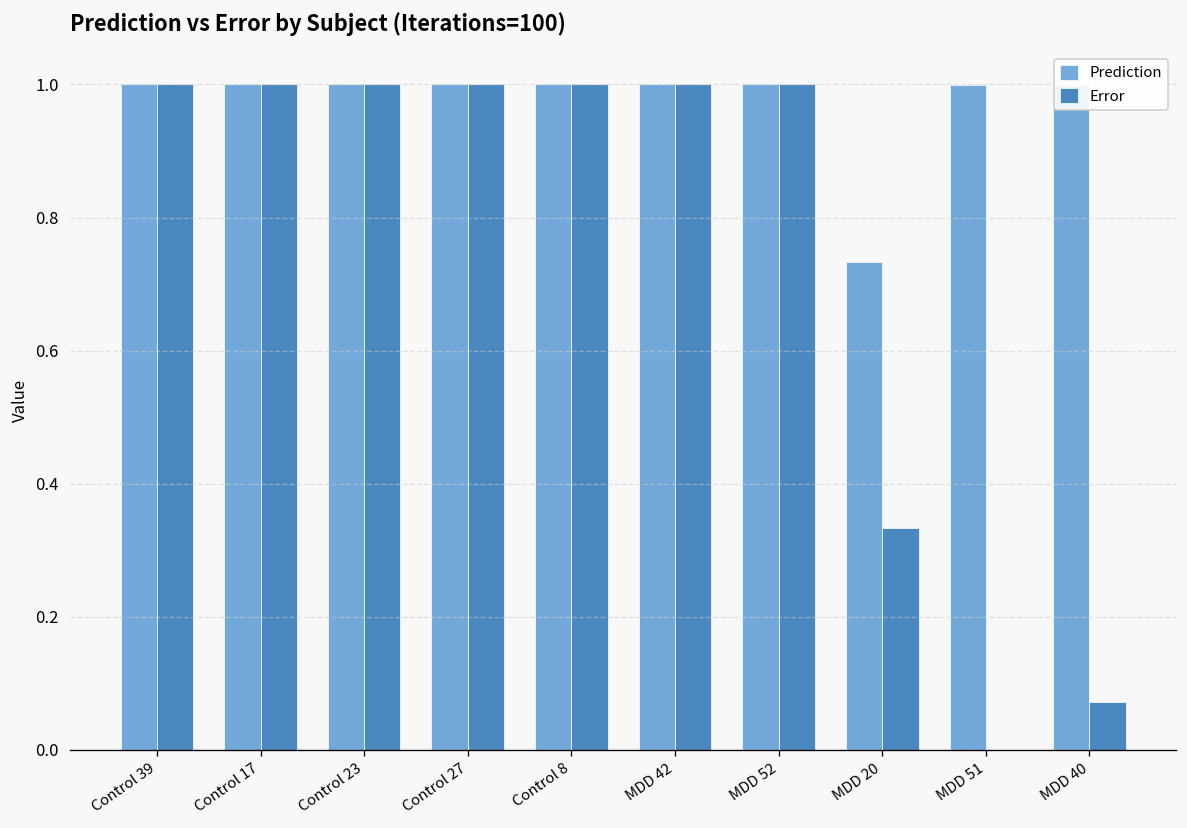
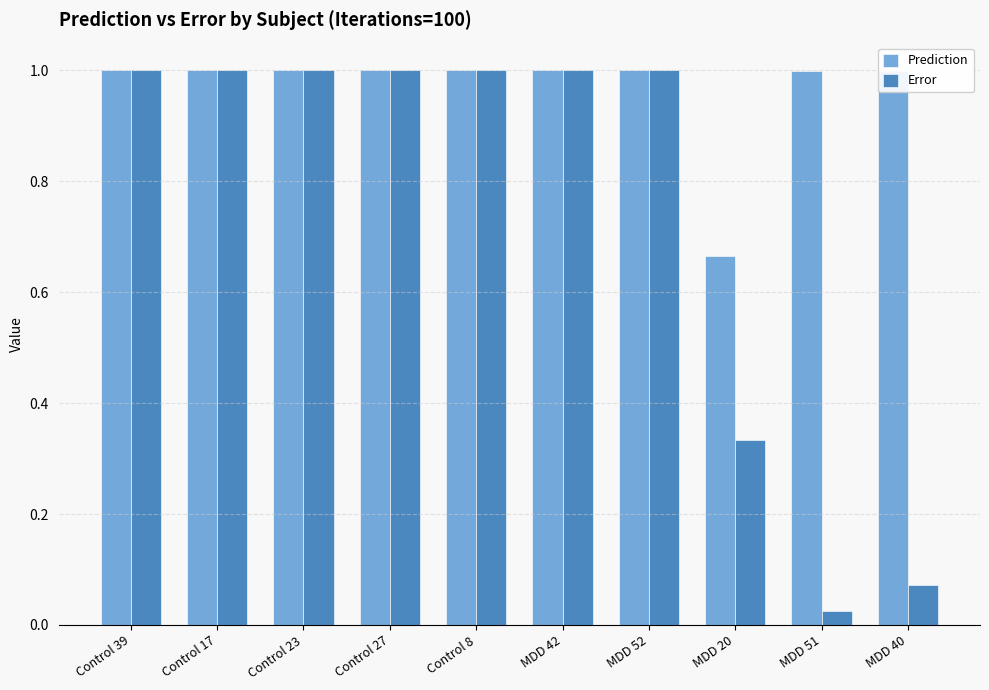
  {
    "Prediction": {
      "Control 39": 1.00,
      "Control 17": 1.00,
      "Control 23": 1.00,
      "Control 27": 1.00,
      "Control 8": 1.00,
      "MDD 42": 1.00,
      "MDD 52": 1.00,
-     "MDD 20": 0.73,
+     "MDD 20": 0.66,
      "MDD 51": 1.00
    },
    "Error": {
      "Control 39": 1.00,
      "Control 17": 1.00,
      "Control 23": 1.00,
      "Control 27": 1.00,
      "Control 8": 1.00,
      "MDD 42": 1.00,
      "MDD 52": 1.00,
      "MDD 20": 0.33,
-     "MDD 51": 0.00,
+     "MDD 51": 0.02,
      "MDD 40": 0.07
    }
  }
